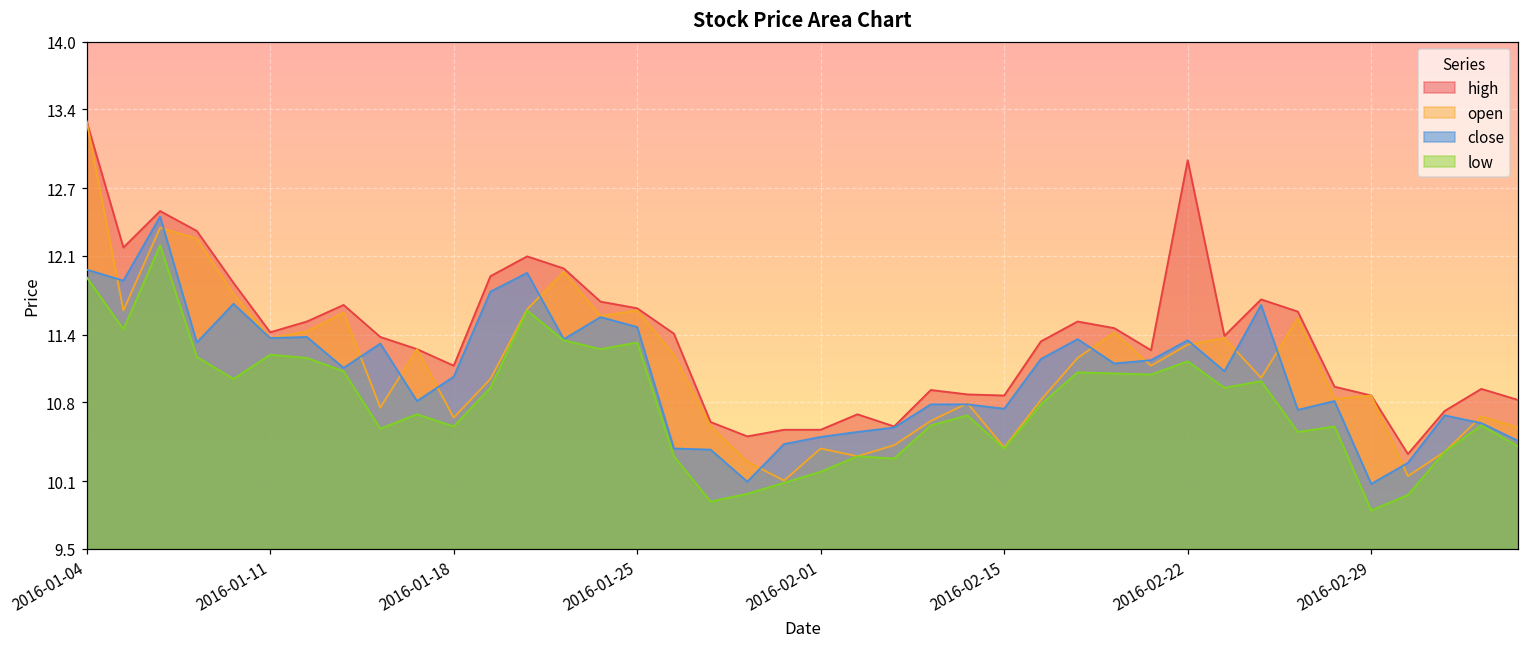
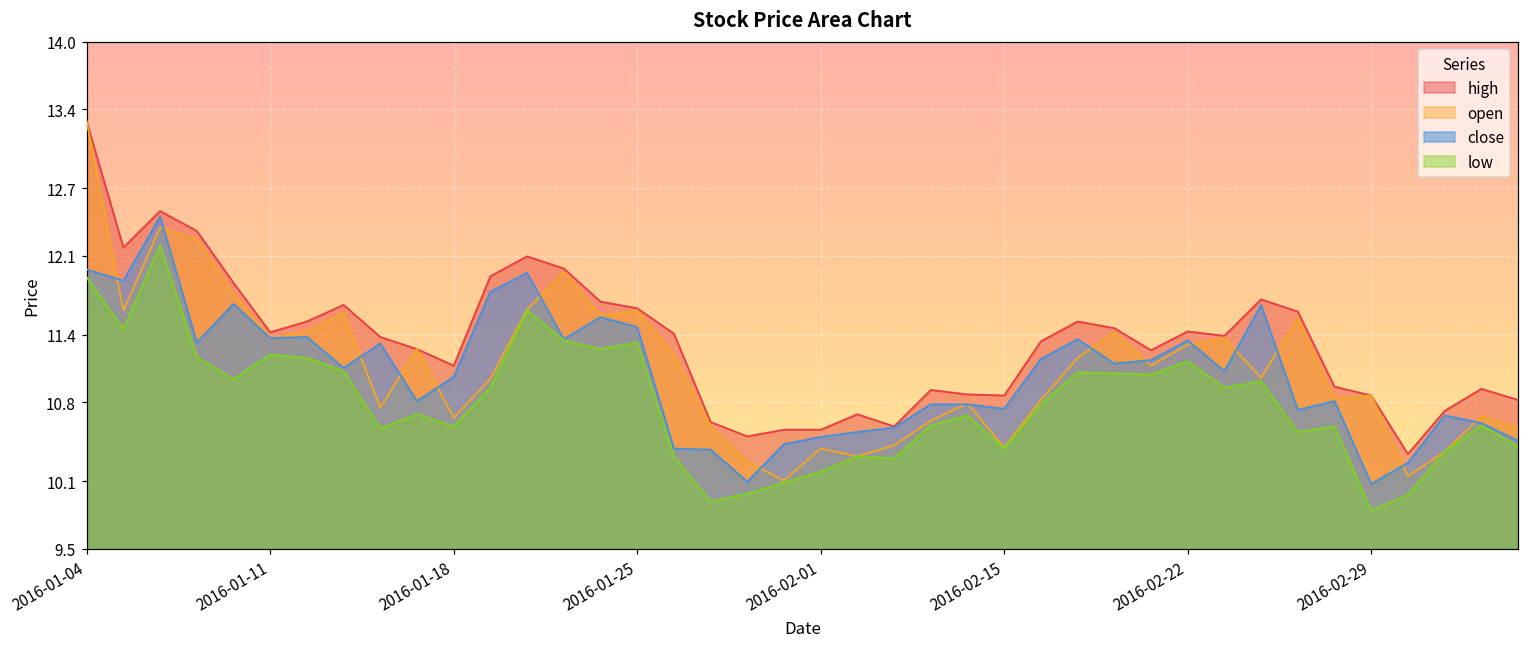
  {
    "high": {
      "2016-01-11": 11.42,
      "2016-01-18": 11.13,
      "2016-02-01": 10.56,
      "2016-02-15": 10.86,
-     "2016-02-22": 12.95
+     "2016-02-22": 11.43
    },
    "open": {
      "2016-01-18": 10.66,
      "2016-02-01": 10.39,
      "2016-02-22": 11.31
    },
    "close": {
      "2016-01-04": 11.98,
      "2016-01-18": 11.03,
      "2016-01-25": 11.47,
      "2016-02-01": 10.49,
      "2016-02-15": 10.74,
      "2016-02-22": 11.35,
      "2016-02-29": 10.08
    },
    "low": {
      "2016-01-04": 11.91,
      "2016-01-11": 11.22,
      "2016-01-18": 10.59,
      "2016-01-25": 11.33,
      "2016-02-01": 10.18,
      "2016-02-22": 11.16,
      "2016-02-29": 9.84
    }
  }
